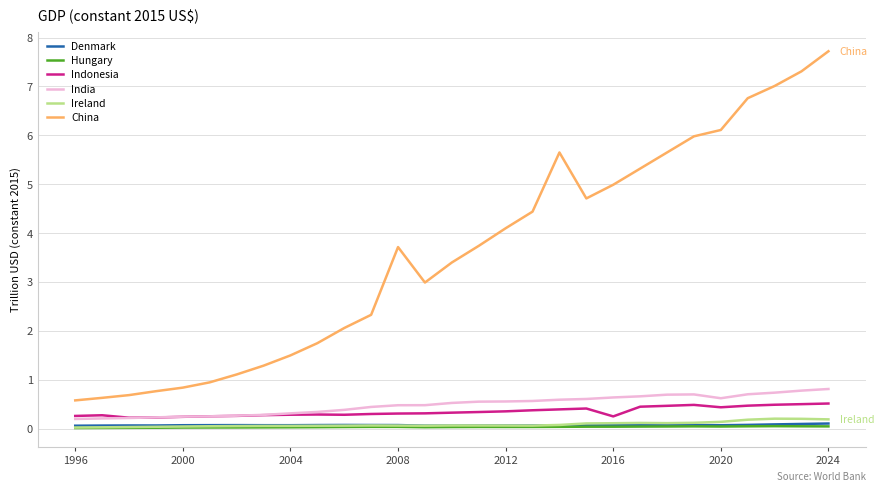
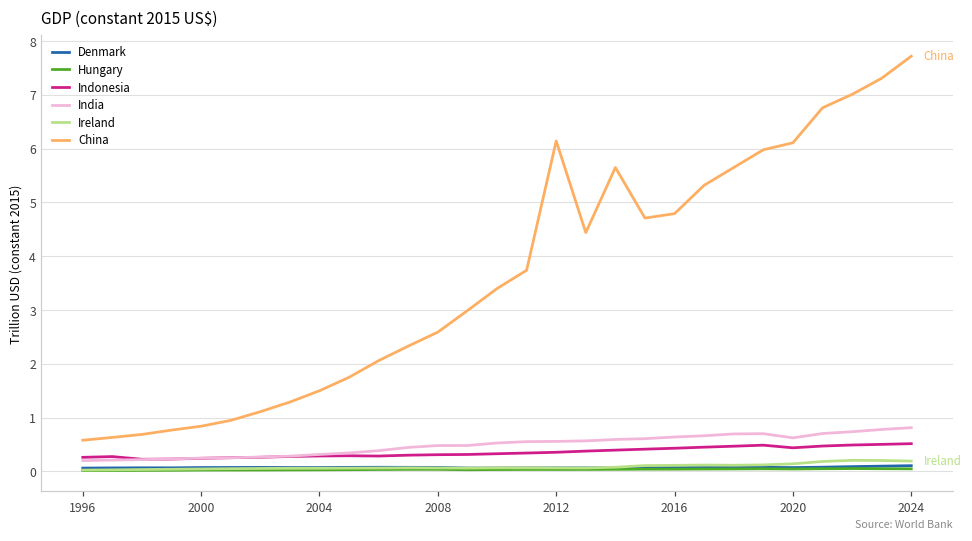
  {
    "Denmark": {
      "2024": 0.1
    },
    "Hungary": {
      "2024": 0.0
    },
    "Indonesia": {
      "1996": 0.3,
      "2008": 0.3,
      "2012": 0.4,
-     "2016": 0.3,
+     "2016": 0.4,
      "2020": 0.4,
      "2024": 0.5
    },
    "India": {
      "1996": 0.2,
      "2008": 0.5,
      "2012": 0.6,
      "2016": 0.6,
      "2020": 0.6,
      "2024": 0.8
    },
    "Ireland": {
      "2020": 0.1,
      "2024": 0.2
    },
    "China": {
      "1996": 0.6,
      "2000": 0.8,
      "2004": 1.5,
-     "2008": 3.7,
-     "2012": 4.1,
-     "2016": 5.0,
+     "2008": 2.6,
+     "2012": 6.1,
+     "2016": 4.8,
      "2020": 6.1,
      "2024": 7.7
    }
  }
